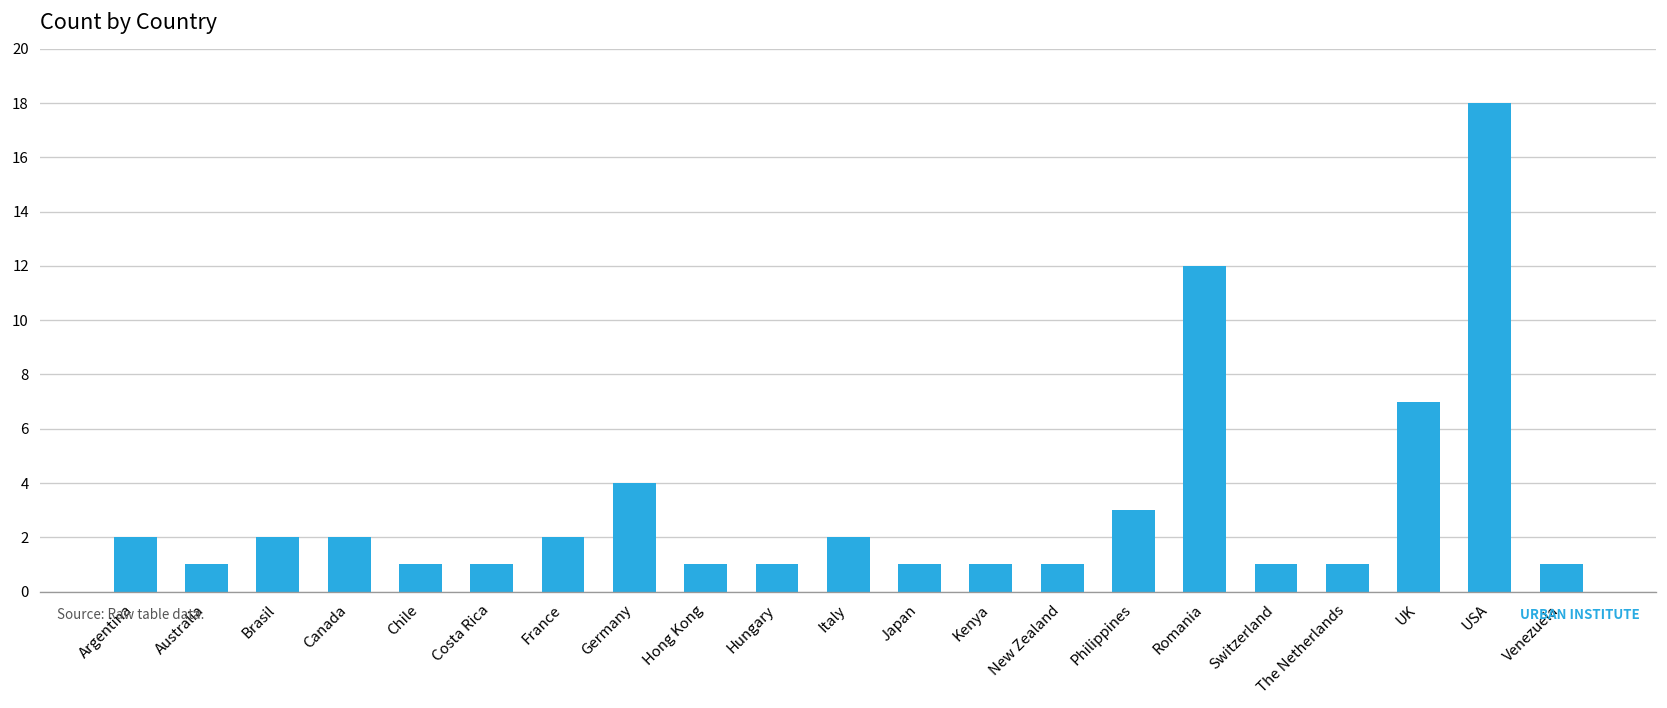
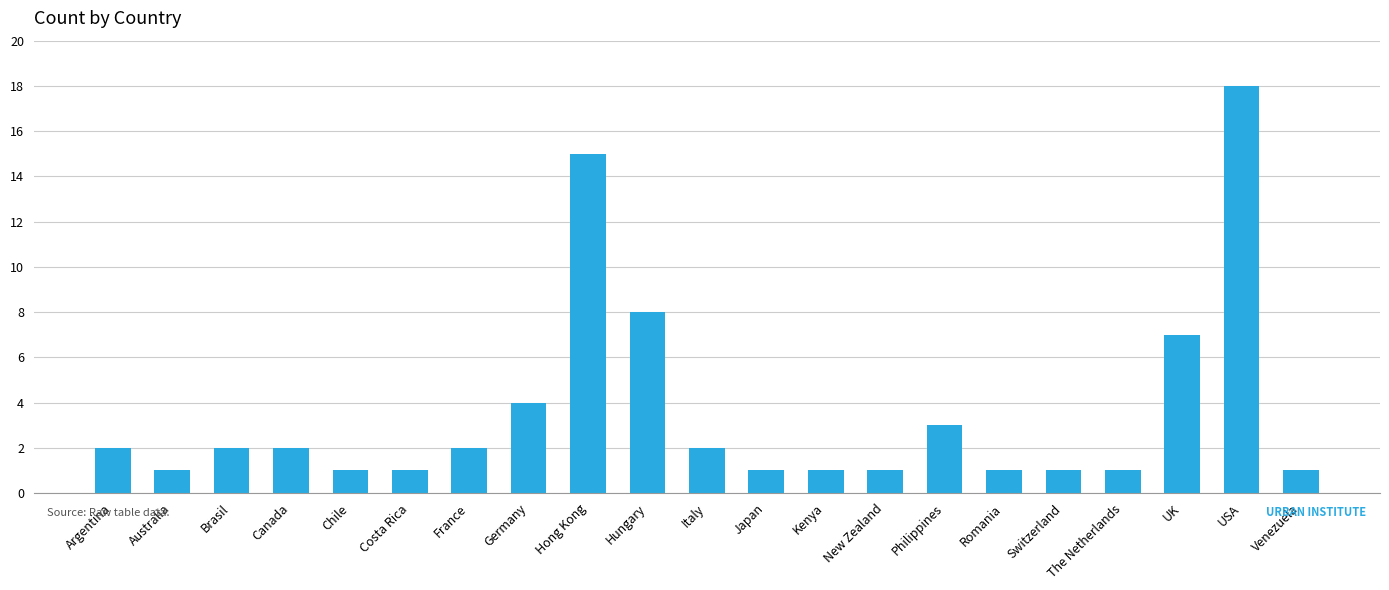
  {
    "Argentina": 2,
    "Australia": 1,
    "Brasil": 2,
    "Canada": 2,
    "Chile": 1,
    "Costa Rica": 1,
    "France": 2,
    "Germany": 4,
-   "Hong Kong": 1,
-   "Hungary": 1,
+   "Hong Kong": 15,
+   "Hungary": 8,
    "Italy": 2,
    "Japan": 1,
    "Kenya": 1,
    "New Zealand": 1,
    "Philippines": 3,
-   "Romania": 12,
+   "Romania": 1,
    "Switzerland": 1,
    "The Netherlands": 1,
    "UK": 7,
    "USA": 18,
    "Venezuela": 1
  }
